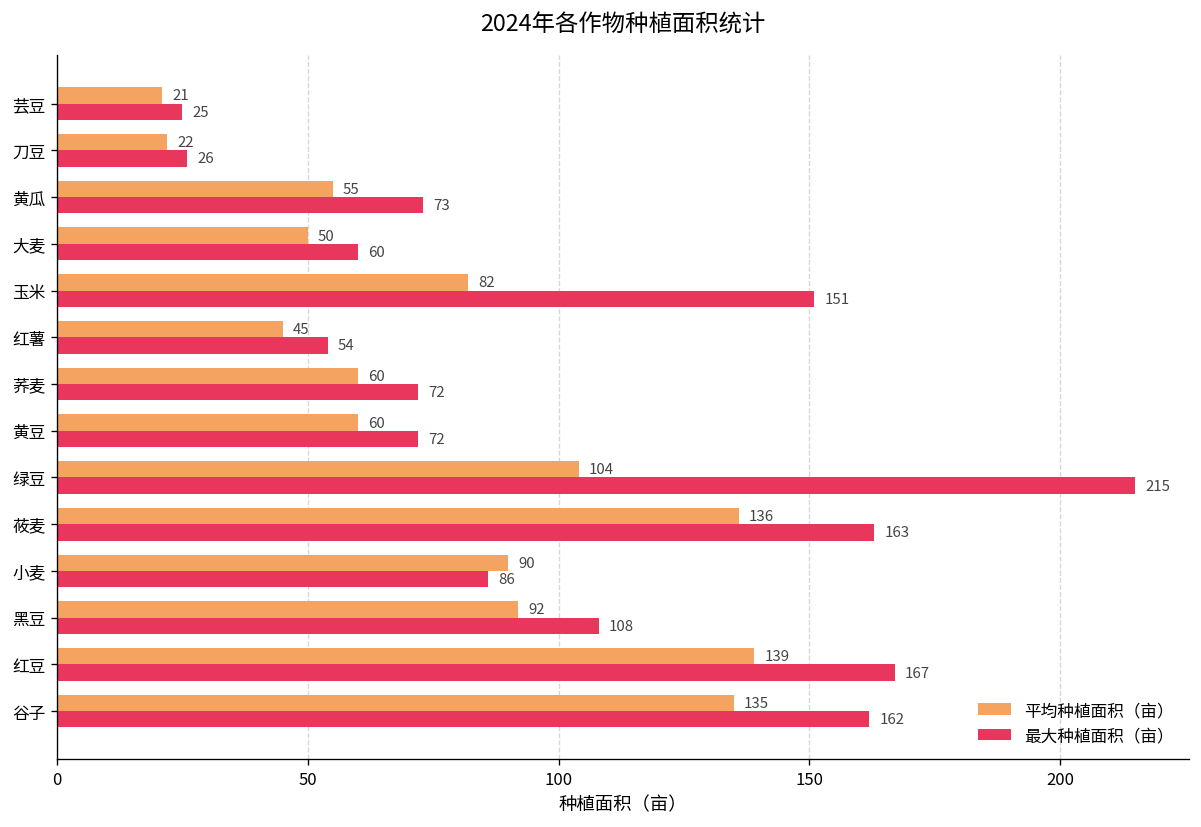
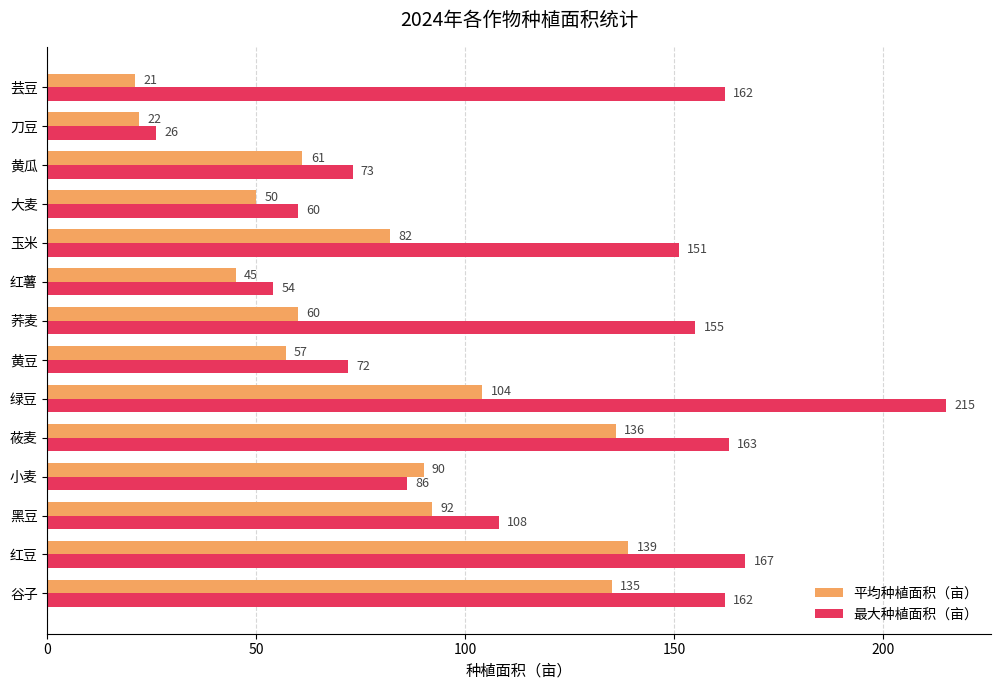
  {
    "平均种植面积（亩）": {
      "芸豆": 21,
      "刀豆": 22,
-     "黄瓜": 55,
+     "黄瓜": 61,
      "大麦": 50,
      "玉米": 82,
      "红薯": 45,
      "荞麦": 60,
-     "黄豆": 60,
+     "黄豆": 57,
      "绿豆": 104,
      "莜麦": 136,
      "小麦": 90,
      "黑豆": 92,
      "红豆": 139,
      "谷子": 135
    },
    "最大种植面积（亩）": {
-     "芸豆": 25,
+     "芸豆": 162,
      "刀豆": 26,
      "黄瓜": 73,
      "大麦": 60,
      "玉米": 151,
      "红薯": 54,
-     "荞麦": 72,
+     "荞麦": 155,
      "黄豆": 72,
      "绿豆": 215,
      "莜麦": 163,
      "小麦": 86,
      "黑豆": 108,
      "红豆": 167,
      "谷子": 162
    }
  }
